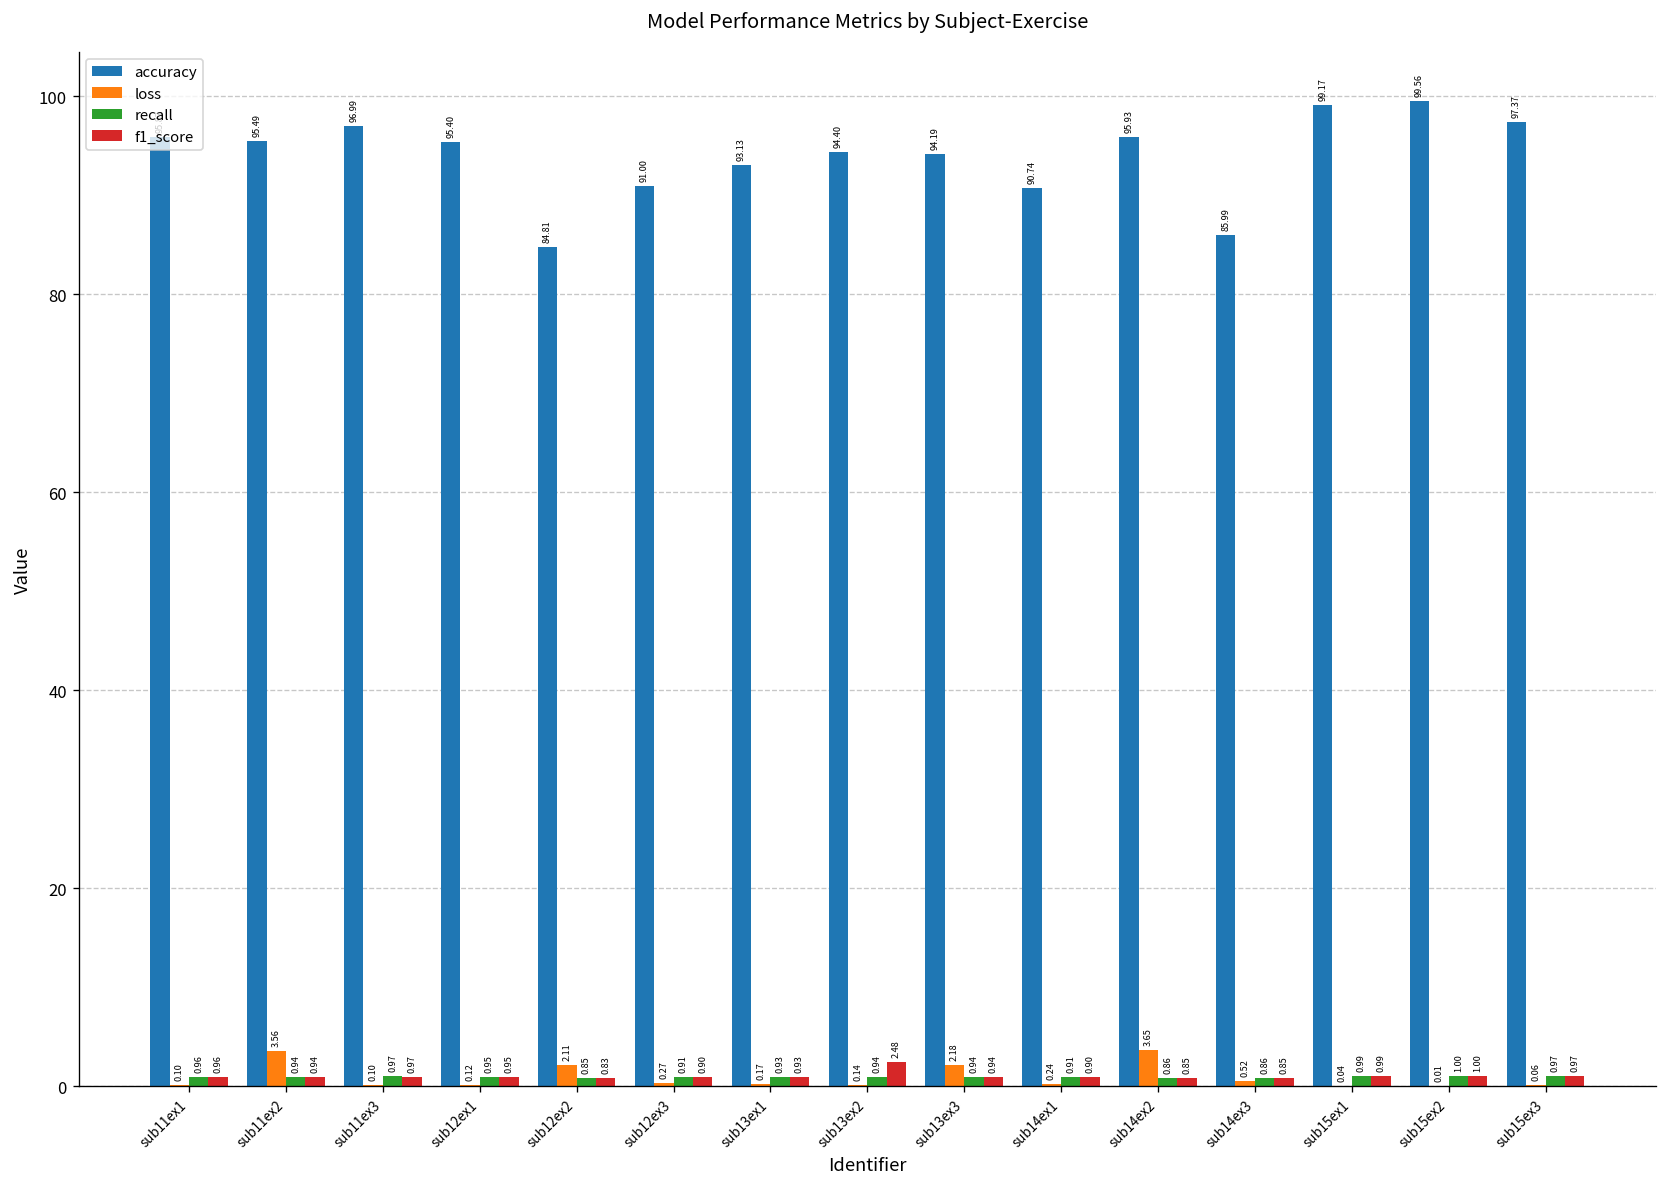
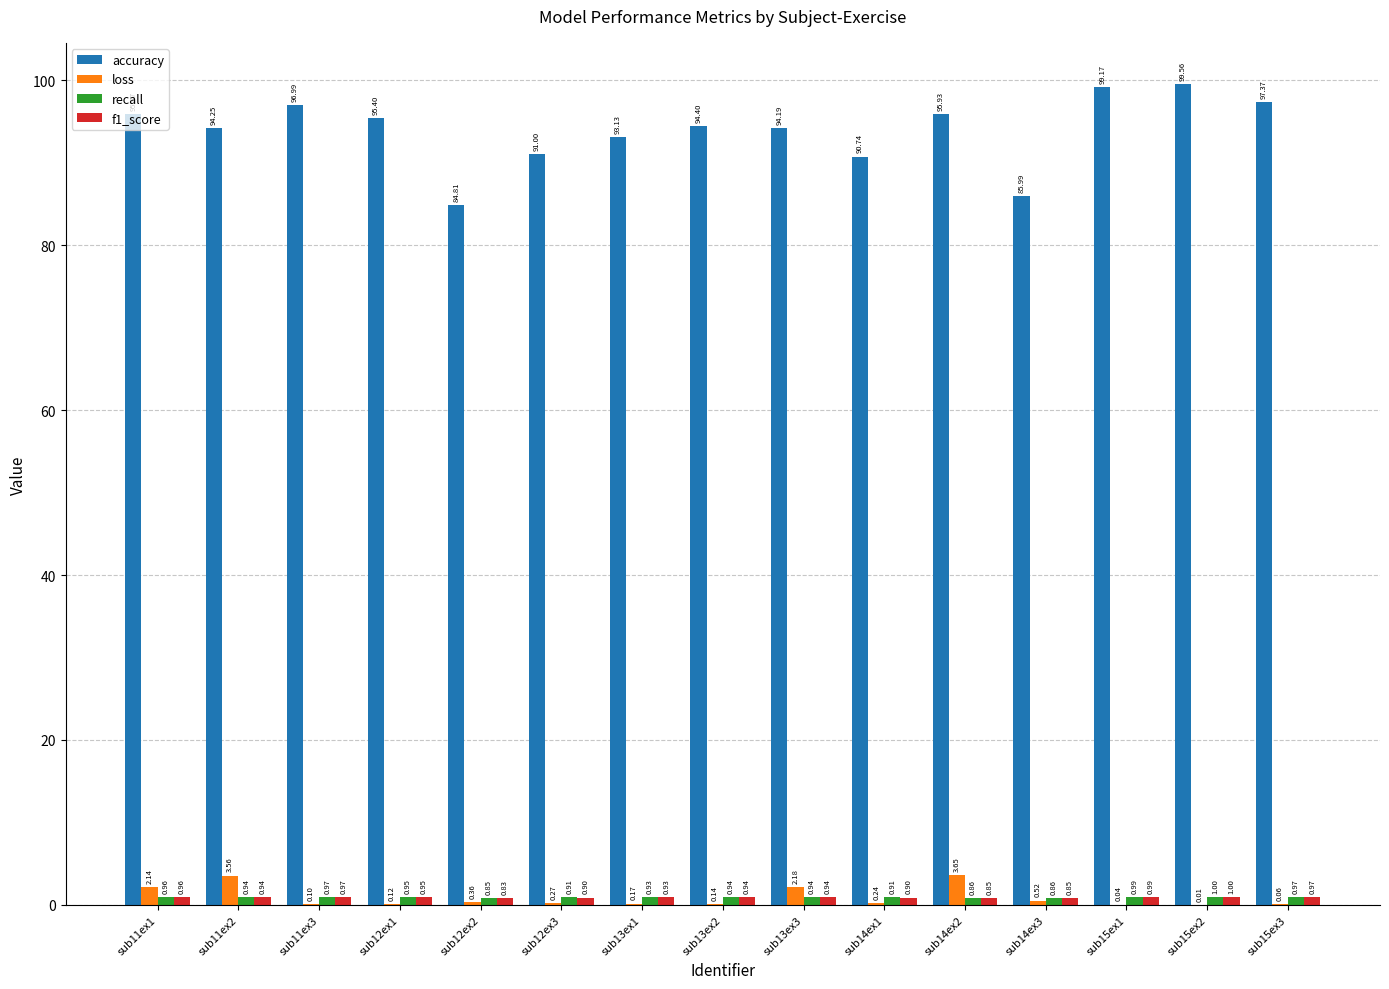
  {
    "accuracy": {
-     "sub11ex2": 95.49,
+     "sub11ex2": 94.25,
      "sub11ex3": 96.99,
      "sub12ex1": 95.40,
      "sub12ex2": 84.81,
      "sub12ex3": 91.00,
      "sub13ex1": 93.13,
      "sub13ex2": 94.40,
      "sub13ex3": 94.19,
      "sub14ex1": 90.74,
      "sub14ex2": 95.93,
      "sub14ex3": 85.99,
      "sub15ex1": 99.17,
      "sub15ex2": 99.56,
      "sub15ex3": 97.37
    },
    "loss": {
-     "sub11ex1": 0.10,
+     "sub11ex1": 2.14,
      "sub11ex2": 3.56,
      "sub11ex3": 0.10,
      "sub12ex1": 0.12,
-     "sub12ex2": 2.11,
+     "sub12ex2": 0.36,
      "sub12ex3": 0.27,
      "sub13ex1": 0.17,
      "sub13ex2": 0.14,
      "sub13ex3": 2.18,
      "sub14ex1": 0.24,
      "sub14ex2": 3.65,
      "sub14ex3": 0.52,
      "sub15ex1": 0.04,
      "sub15ex2": 0.01,
      "sub15ex3": 0.06
    },
    "recall": {
      "sub11ex1": 0.96,
      "sub11ex2": 0.94,
      "sub11ex3": 0.97,
      "sub12ex1": 0.95,
      "sub12ex2": 0.85,
      "sub12ex3": 0.91,
      "sub13ex1": 0.93,
      "sub13ex2": 0.94,
      "sub13ex3": 0.94,
      "sub14ex1": 0.91,
      "sub14ex2": 0.86,
      "sub14ex3": 0.86,
      "sub15ex1": 0.99,
      "sub15ex2": 1.00,
      "sub15ex3": 0.97
    },
    "f1_score": {
      "sub11ex1": 0.96,
      "sub11ex2": 0.94,
      "sub11ex3": 0.97,
      "sub12ex1": 0.95,
      "sub12ex2": 0.83,
      "sub12ex3": 0.90,
      "sub13ex1": 0.93,
-     "sub13ex2": 2.48,
+     "sub13ex2": 0.94,
      "sub13ex3": 0.94,
      "sub14ex1": 0.90,
      "sub14ex2": 0.85,
      "sub14ex3": 0.85,
      "sub15ex1": 0.99,
      "sub15ex2": 1.00,
      "sub15ex3": 0.97
    }
  }
